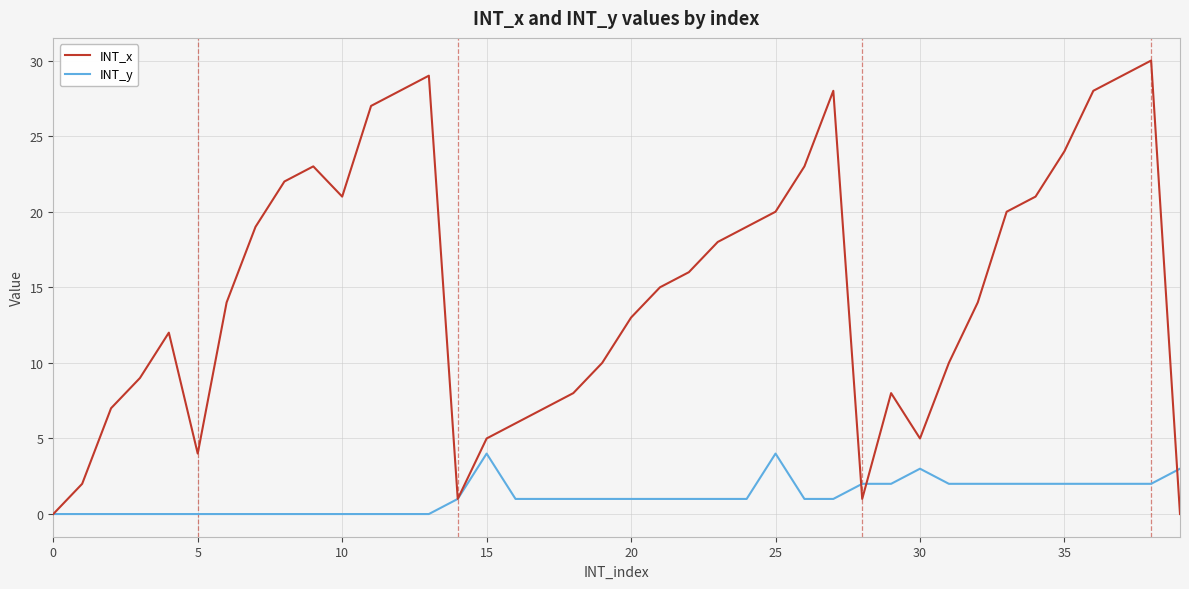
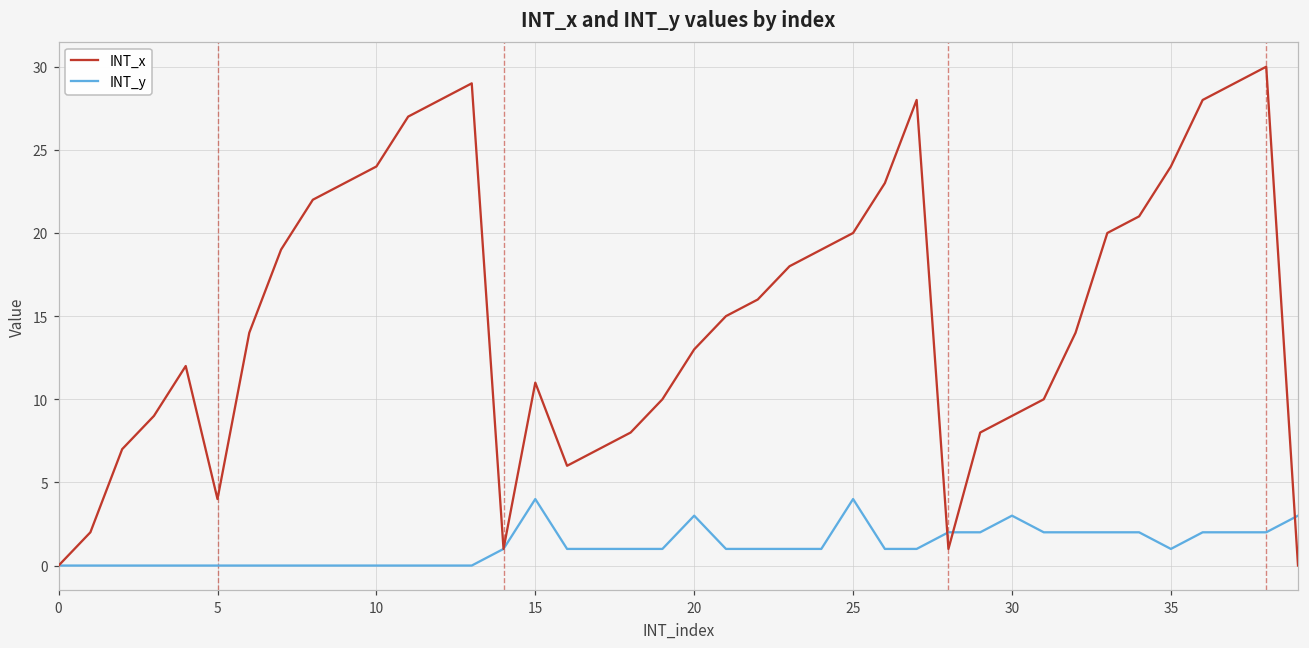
  {
    "INT_x": {
      "5": 4,
-     "10": 21,
-     "15": 5,
+     "10": 24,
+     "15": 11,
      "20": 13,
      "25": 20,
-     "30": 5,
+     "30": 9,
      "35": 24
    },
    "INT_y": {
      "5": 0,
      "10": 0,
      "15": 4,
-     "20": 1,
+     "20": 3,
      "25": 4,
      "30": 3,
-     "35": 2
+     "35": 1
    }
  }
